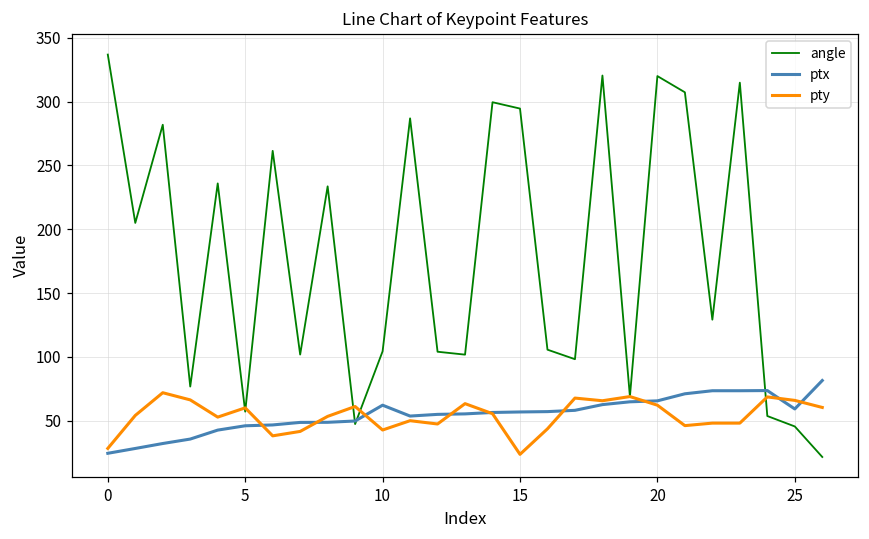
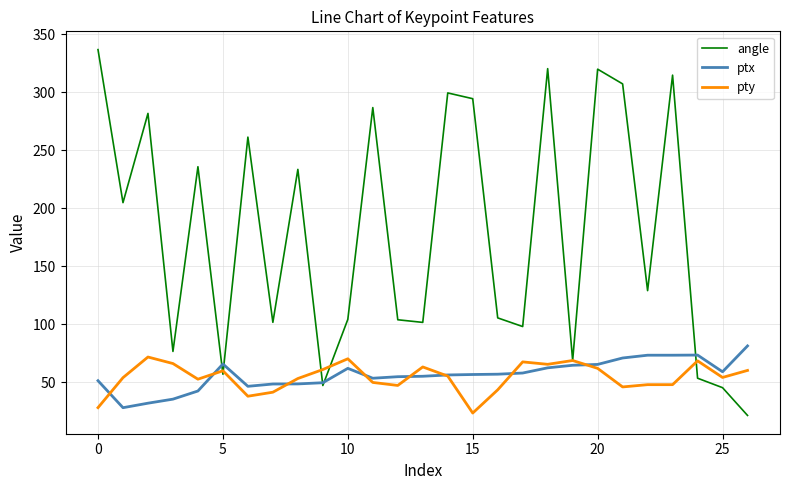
  {
    "angle": {
      "0": 337,
      "5": 57,
      "10": 104,
      "15": 295,
      "20": 320,
      "25": 45
    },
    "ptx": {
-     "0": 24,
-     "5": 46,
+     "0": 52,
+     "5": 66,
      "10": 62,
      "15": 57,
      "20": 66,
      "25": 59
    },
    "pty": {
      "0": 28,
      "5": 60,
-     "10": 43,
+     "10": 70,
      "15": 24,
      "20": 62,
-     "25": 66
+     "25": 54
    }
  }
